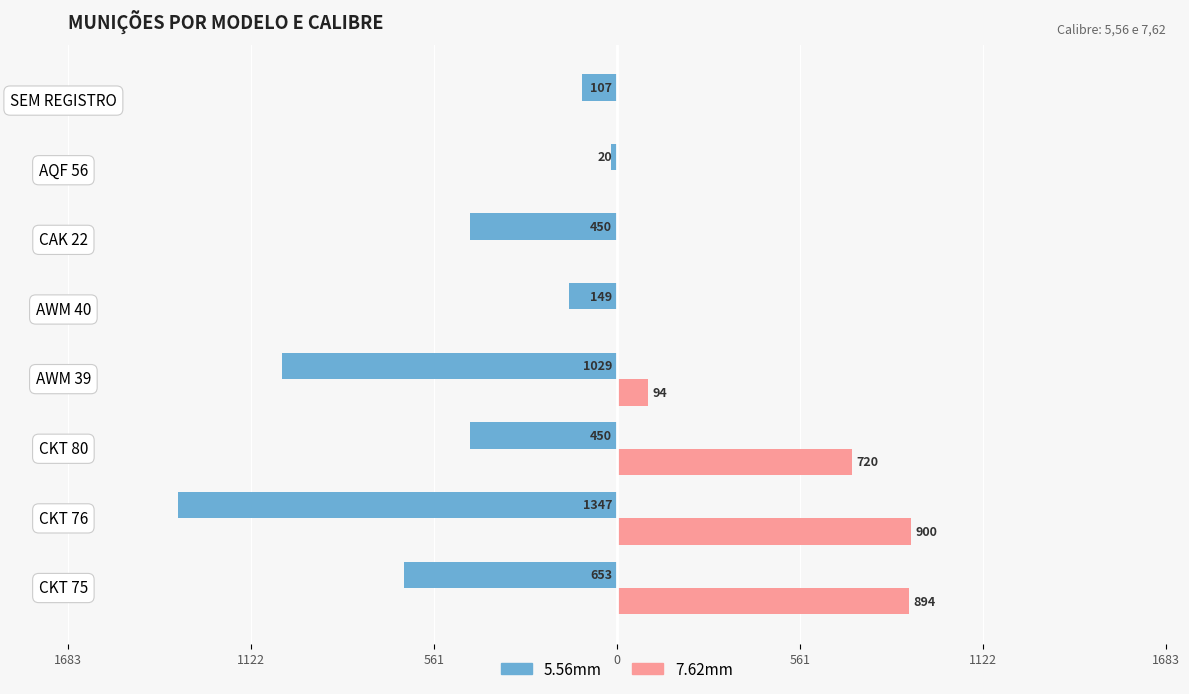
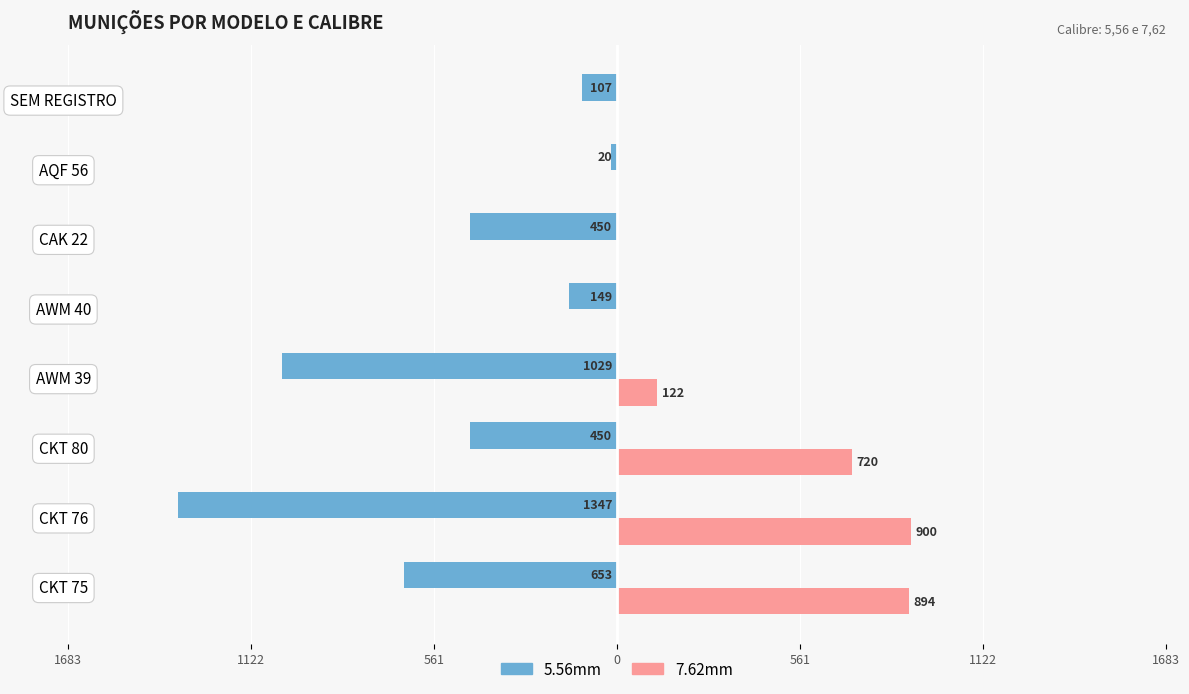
  {
    "7.62mm": {
-     "AWM 39": 94,
+     "AWM 39": 122,
      "CKT 80": 720,
      "CKT 76": 900,
      "CKT 75": 894
    }
  }
